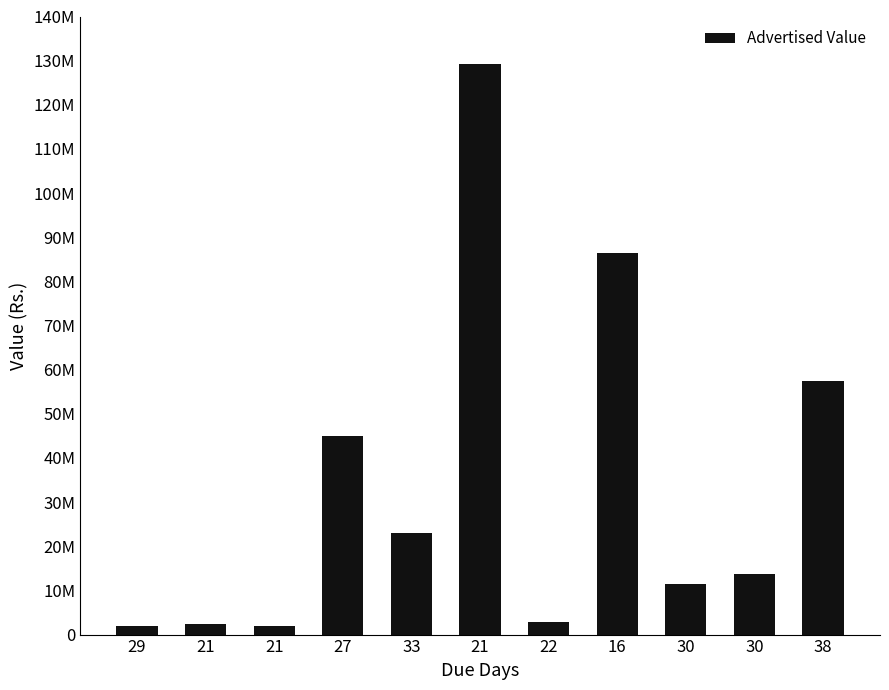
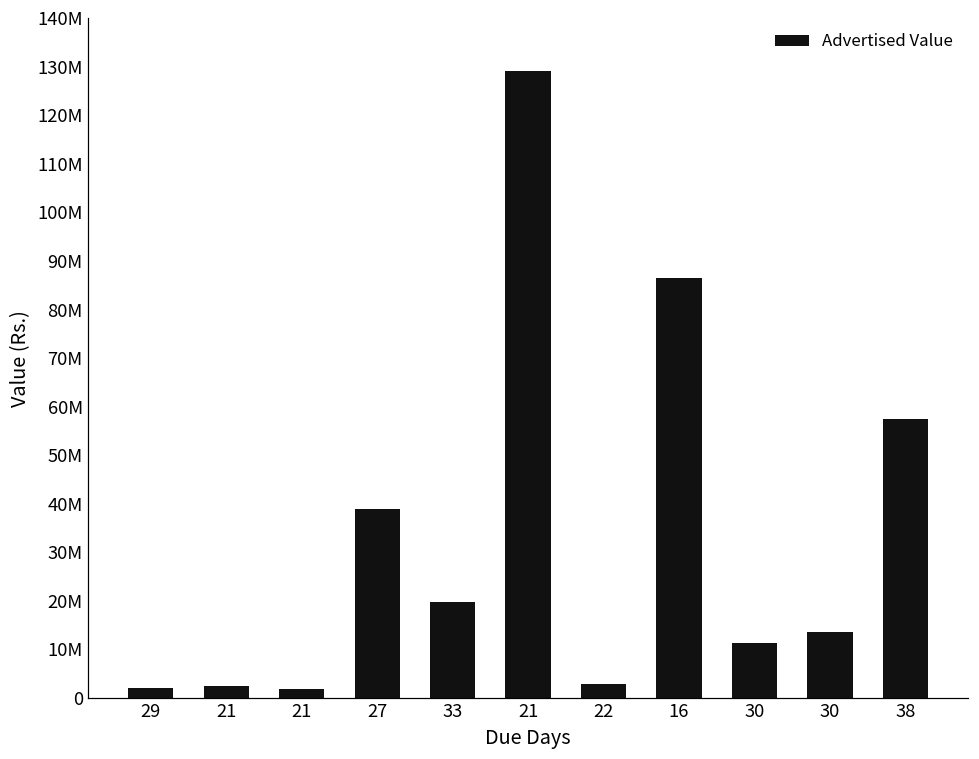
  {
    "29": 2000000,
-   "27": 45000000,
-   "33": 23000000,
+   "27": 39000000,
+   "33": 20000000,
    "22": 3000000,
    "16": 86000000,
    "38": 58000000
  }
